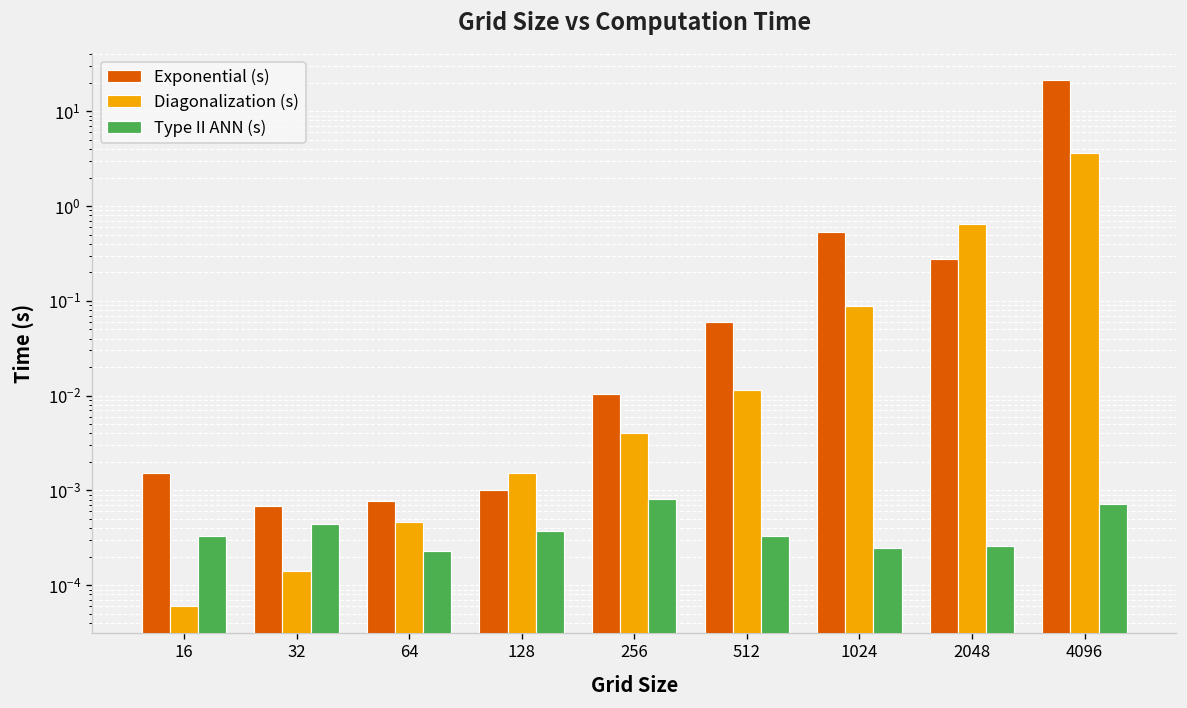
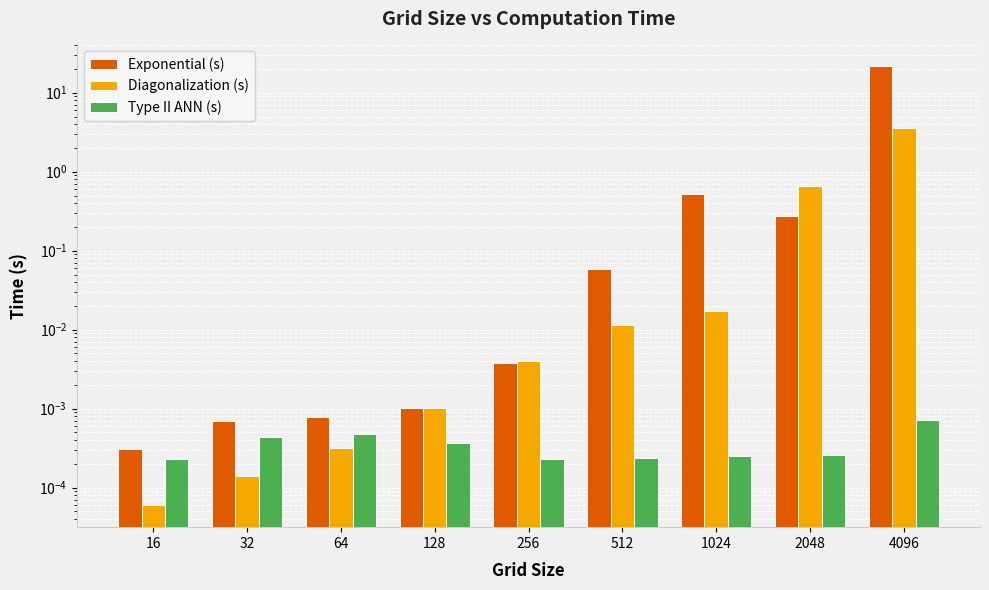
  {
    "Exponential (s)": {
-     "16": 0.0015,
+     "16": 0.00031,
      "32": 0.0007,
      "64": 0.0008,
      "128": 0.0010,
-     "256": 0.010,
+     "256": 0.004,
      "512": 0.06,
      "1024": 0.5,
      "2048": 0.28,
      "4096": 22
    },
    "Diagonalization (s)": {
      "16": 0.00006,
      "32": 0.00014,
-     "64": 0.0005,
-     "128": 0.0015,
+     "64": 0.00032,
+     "128": 0.0010,
      "256": 0.004,
      "512": 0.011,
-     "1024": 0.09,
+     "1024": 0.017,
      "2048": 0.7,
      "4096": 4
    },
    "Type II ANN (s)": {
-     "16": 0.00033,
+     "16": 0.00023,
      "32": 0.0004,
-     "64": 0.00023,
+     "64": 0.0005,
      "128": 0.0004,
-     "256": 0.0008,
-     "512": 0.00033,
+     "256": 0.00023,
+     "512": 0.00024,
      "1024": 0.00025,
      "2048": 0.00026,
      "4096": 0.0007
    }
  }
